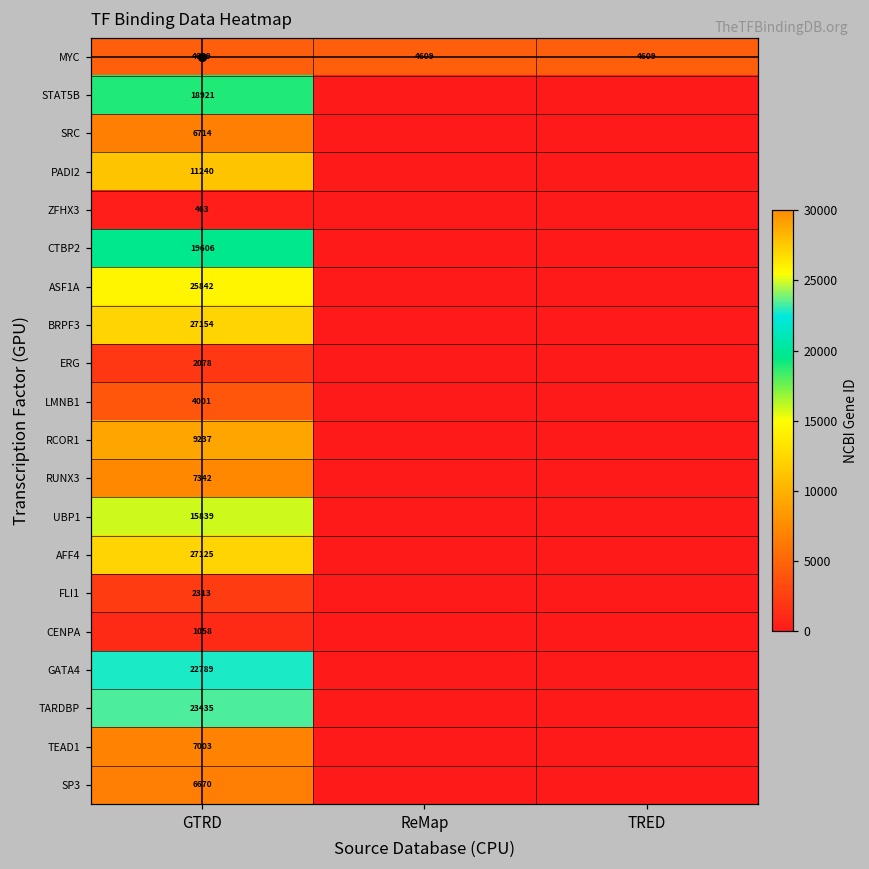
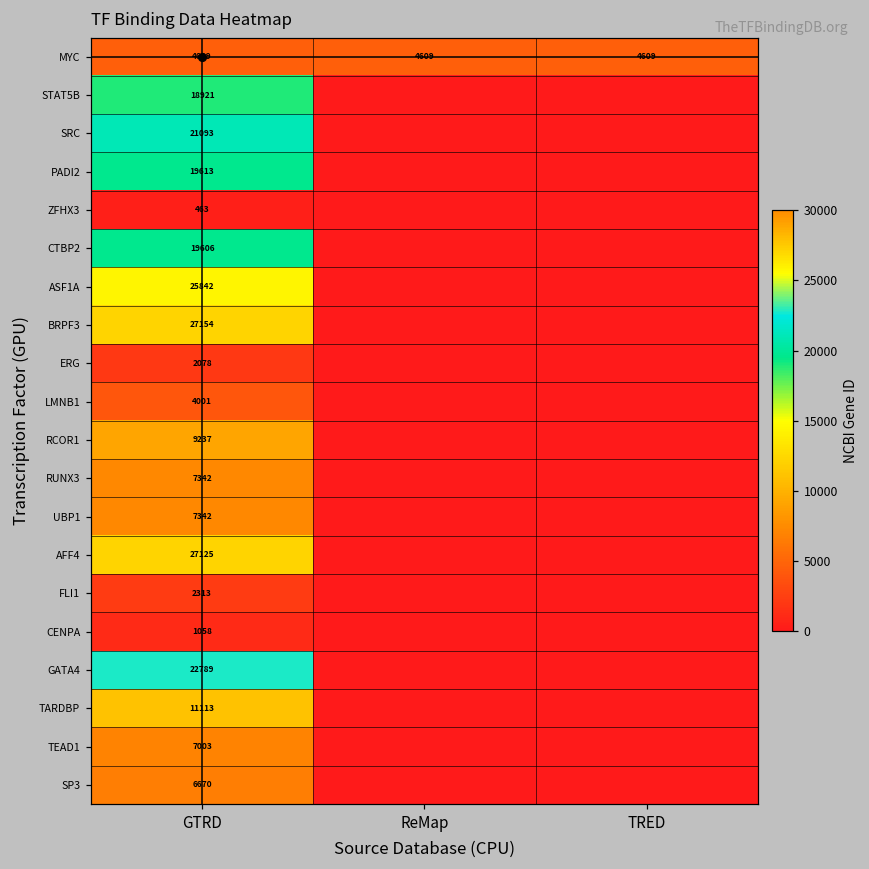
  {
    "MYC": {
      "ReMap": 4609,
      "TRED": 4609
    },
    "STAT5B": {
      "GTRD": 18921
    },
    "SRC": {
-     "GTRD": 6714
+     "GTRD": 21093
    },
    "PADI2": {
-     "GTRD": 11240
+     "GTRD": 19613
    },
    "ZFHX3": {
      "GTRD": 463
    },
    "CTBP2": {
      "GTRD": 19606
    },
    "ASF1A": {
      "GTRD": 25842
    },
    "BRPF3": {
      "GTRD": 27154
    },
    "ERG": {
      "GTRD": 2078
    },
    "LMNB1": {
      "GTRD": 4001
    },
    "RCOR1": {
      "GTRD": 9237
    },
    "RUNX3": {
      "GTRD": 7342
    },
    "UBP1": {
-     "GTRD": 15839
+     "GTRD": 7342
    },
    "AFF4": {
      "GTRD": 27125
    },
    "FLI1": {
      "GTRD": 2313
    },
    "CENPA": {
      "GTRD": 1058
    },
    "GATA4": {
      "GTRD": 22789
    },
    "TARDBP": {
-     "GTRD": 23435
+     "GTRD": 11113
    },
    "TEAD1": {
      "GTRD": 7003
    },
    "SP3": {
      "GTRD": 6670
    }
  }
